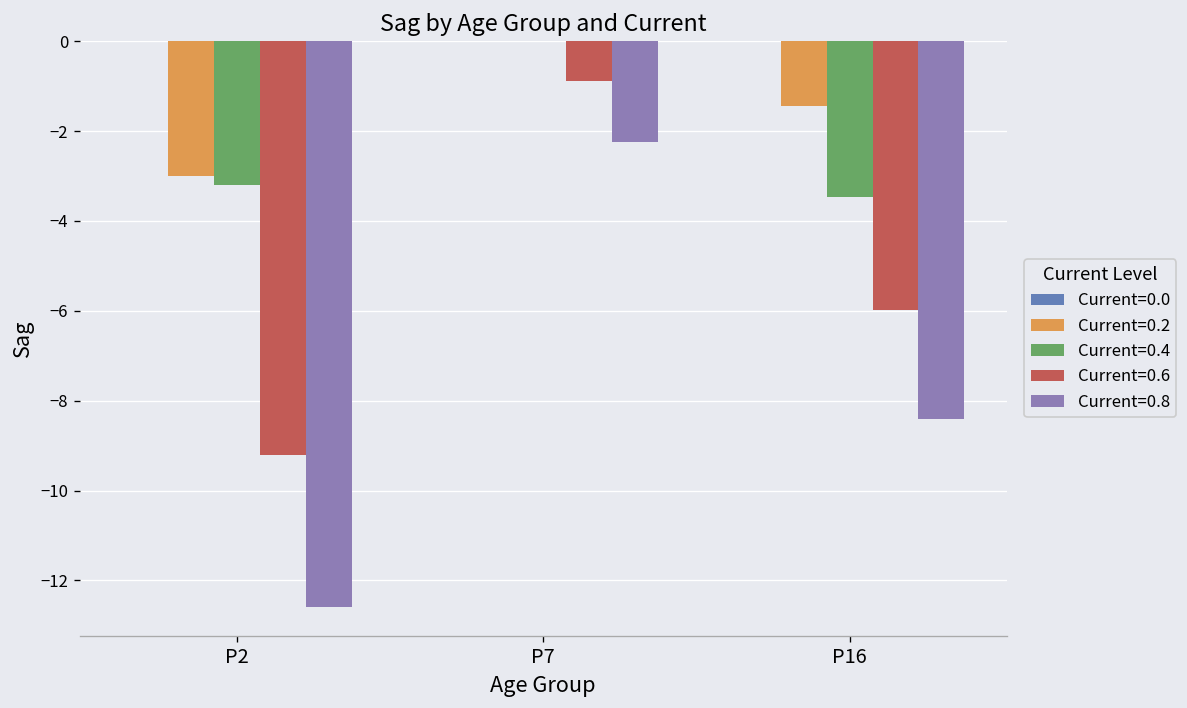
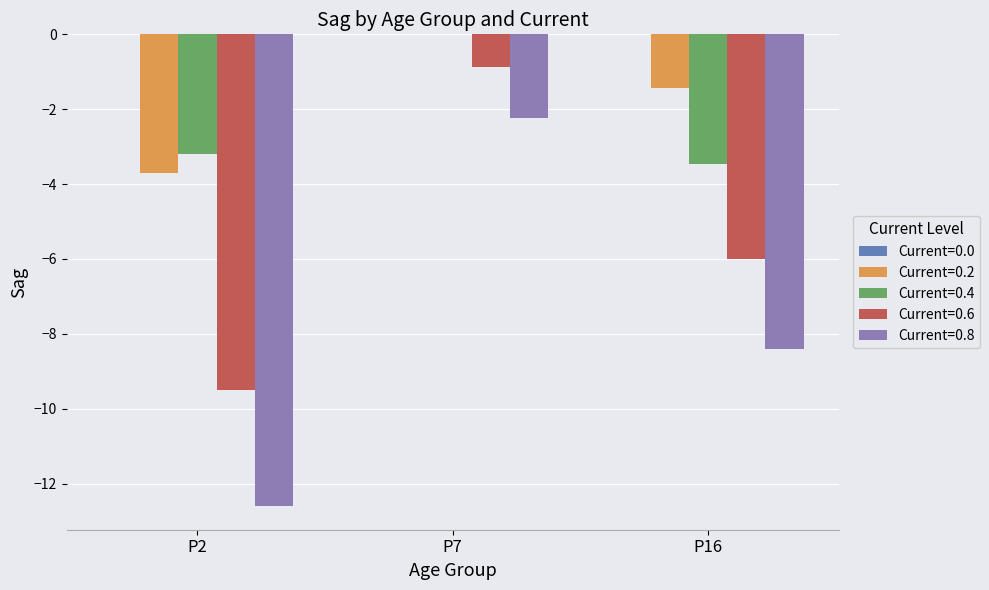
  {
    "Current=0.2": {
-     "P2": -3.0,
+     "P2": -3.7,
      "P7": 0.0,
      "P16": -1.4
    },
    "Current=0.4": {
      "P2": -3.2,
      "P7": 0.0,
      "P16": -3.5
    },
    "Current=0.6": {
-     "P2": -9.2,
+     "P2": -9.5,
      "P7": -0.9,
      "P16": -6.0
    }
  }
